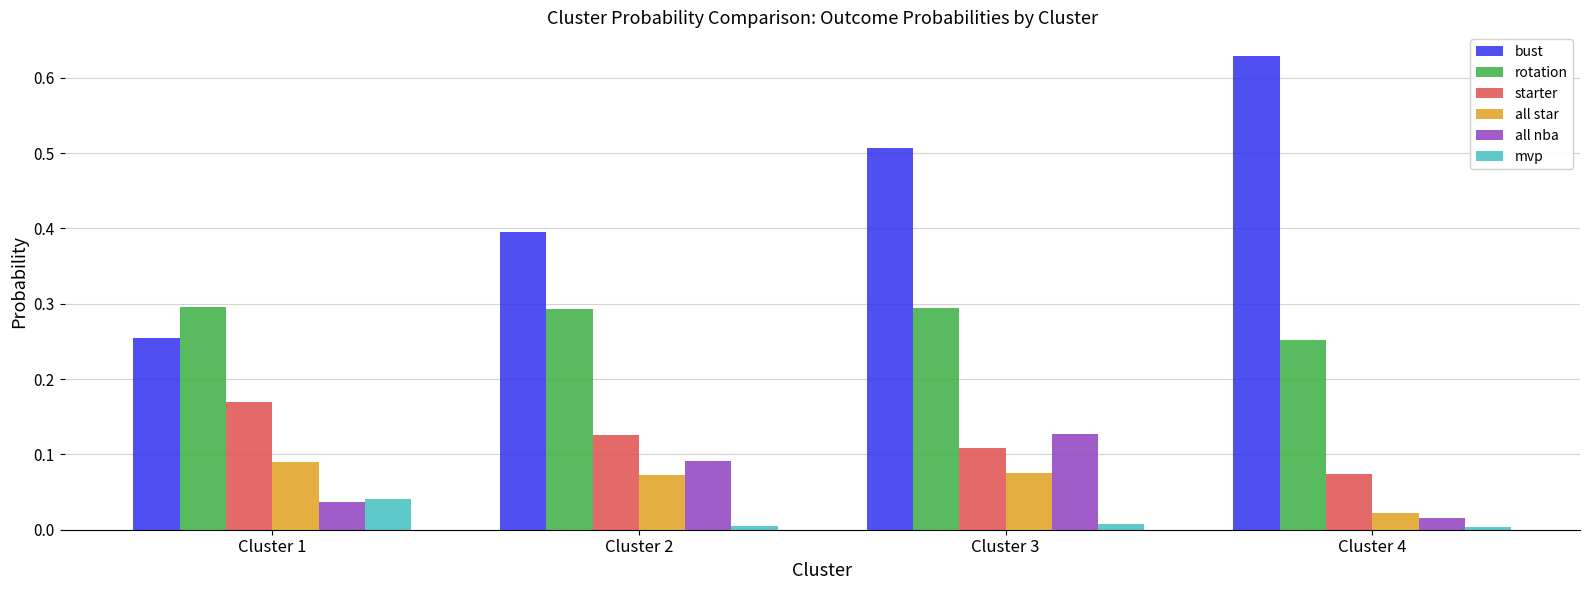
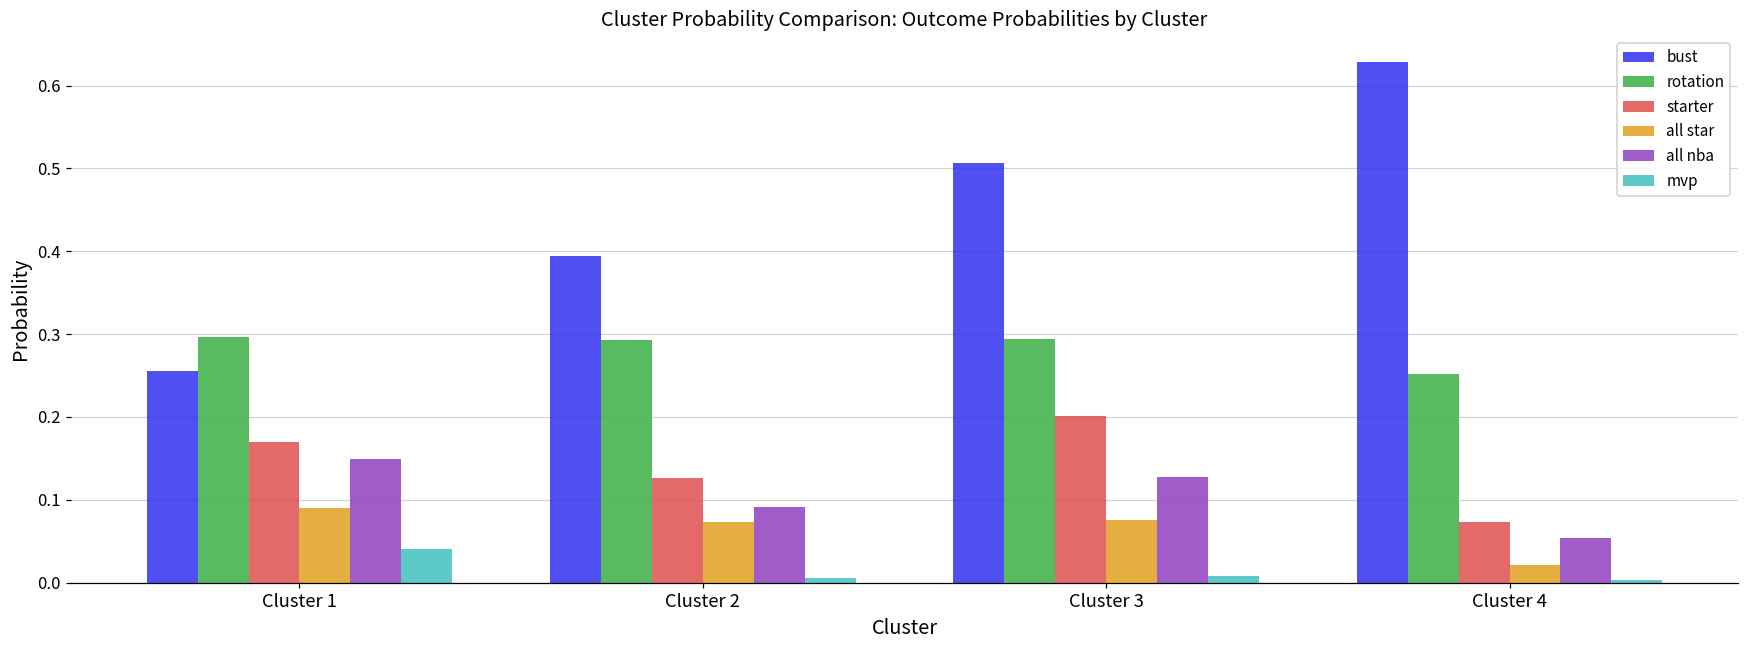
  {
    "bust": {
      "Cluster 1": 0.25,
      "Cluster 2": 0.39,
      "Cluster 3": 0.51,
      "Cluster 4": 0.63
    },
    "rotation": {
      "Cluster 1": 0.30,
      "Cluster 2": 0.29,
      "Cluster 3": 0.29,
      "Cluster 4": 0.25
    },
    "starter": {
      "Cluster 1": 0.17,
      "Cluster 2": 0.13,
-     "Cluster 3": 0.11,
+     "Cluster 3": 0.20,
      "Cluster 4": 0.07
    },
    "all star": {
      "Cluster 1": 0.09,
      "Cluster 2": 0.07,
      "Cluster 3": 0.08,
      "Cluster 4": 0.02
    },
    "all nba": {
-     "Cluster 1": 0.04,
+     "Cluster 1": 0.15,
      "Cluster 2": 0.09,
      "Cluster 3": 0.13,
-     "Cluster 4": 0.02
+     "Cluster 4": 0.05
    },
    "mvp": {
      "Cluster 1": 0.04,
      "Cluster 2": 0.01,
      "Cluster 3": 0.01,
      "Cluster 4": 0.00
    }
  }
